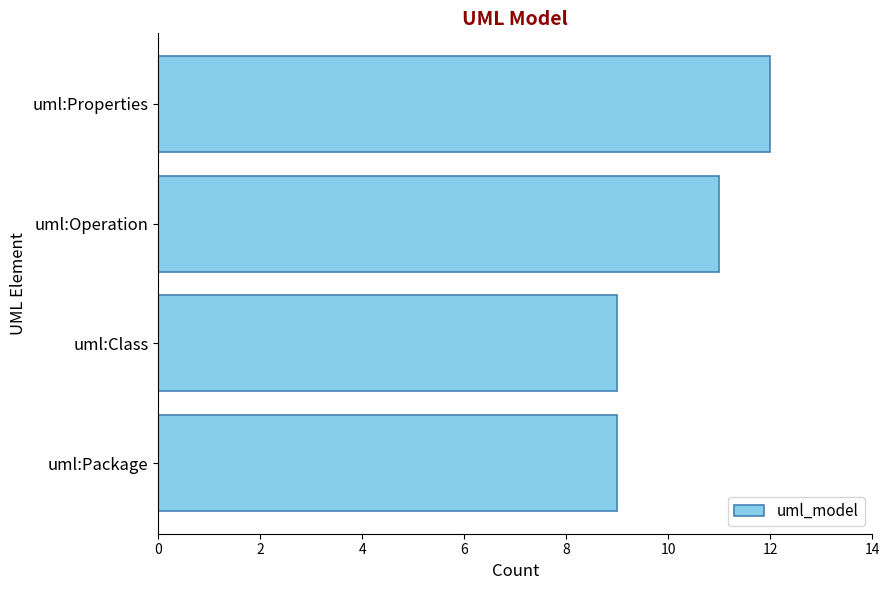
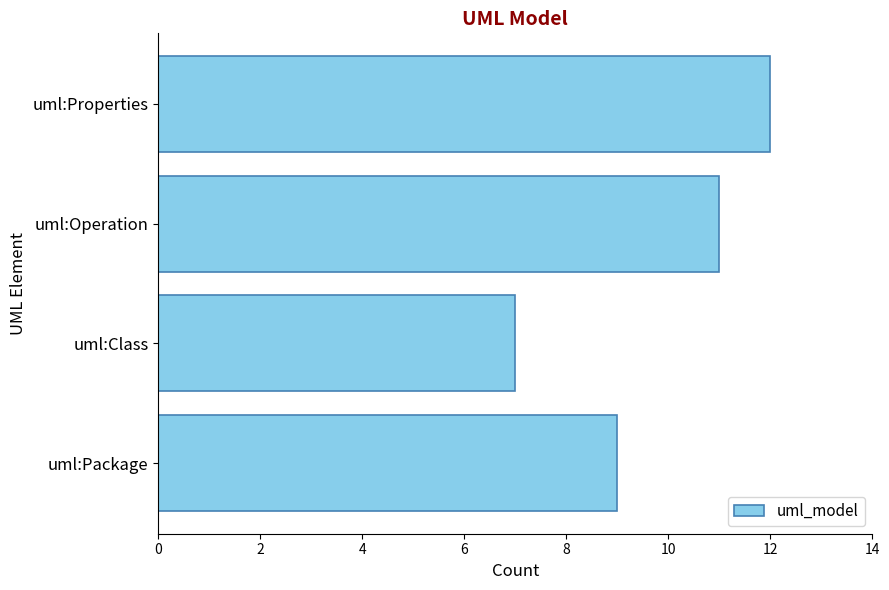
  {
    "uml:Properties": 12,
    "uml:Operation": 11,
-   "uml:Class": 9,
+   "uml:Class": 7,
    "uml:Package": 9
  }
